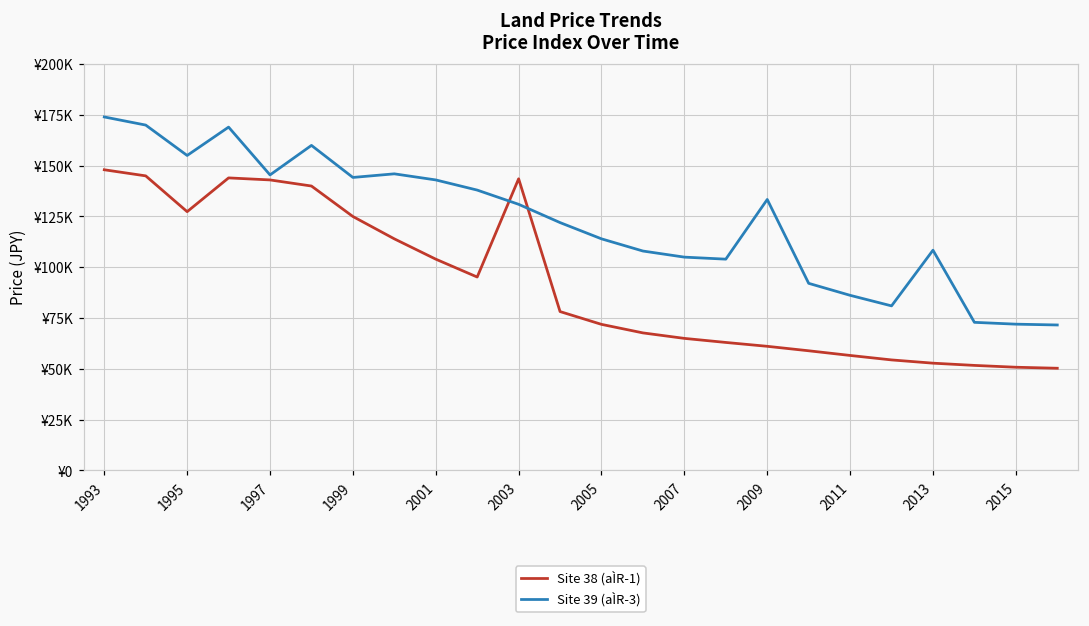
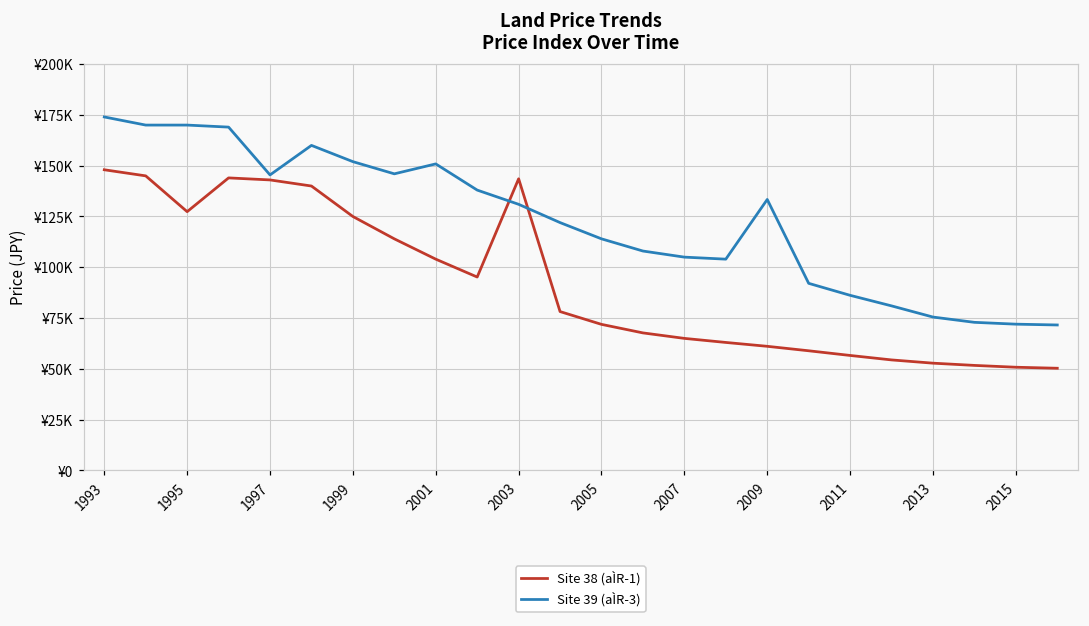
  {
    "Site 38 (aÌR-1)": {
      "1993": "¥148000",
      "1995": "¥127000",
      "1997": "¥143000",
      "1999": "¥125000",
      "2001": "¥104000",
      "2003": "¥144000",
      "2005": "¥72000",
      "2007": "¥65000",
      "2009": "¥61000",
      "2011": "¥57000",
      "2013": "¥53000",
      "2015": "¥51000"
    },
    "Site 39 (aÌR-3)": {
      "1993": "¥174000",
-     "1995": "¥155000",
+     "1995": "¥170000",
      "1997": "¥145000",
-     "1999": "¥144000",
-     "2001": "¥143000",
+     "1999": "¥152000",
+     "2001": "¥151000",
      "2003": "¥131000",
      "2005": "¥114000",
      "2007": "¥105000",
      "2009": "¥133000",
      "2011": "¥86000",
-     "2013": "¥108000",
+     "2013": "¥76000",
      "2015": "¥72000"
    }
  }
